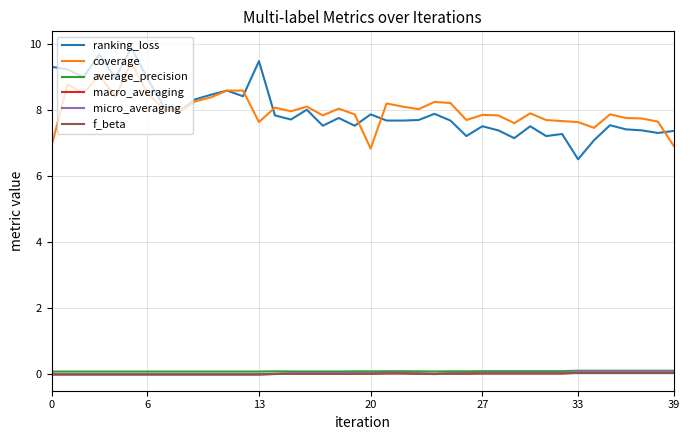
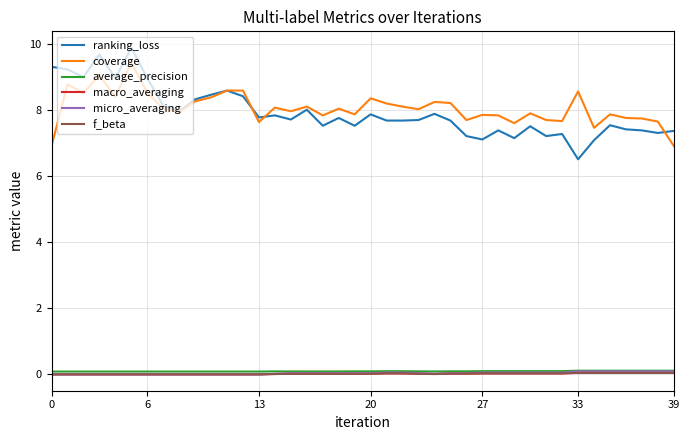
  {
    "ranking_loss": {
      "0": 9.3,
-     "13": 9.5,
+     "13": 7.8,
      "20": 7.9,
-     "27": 7.5,
+     "27": 7.1,
      "33": 6.5,
      "39": 7.4
    },
    "coverage": {
      "0": 6.9,
      "13": 7.6,
-     "20": 6.8,
+     "20": 8.3,
      "27": 7.8,
-     "33": 7.6,
+     "33": 8.6,
      "39": 6.9
    },
    "average_precision": {
      "0": 0.1,
      "6": 0.1,
      "13": 0.1
    }
  }
